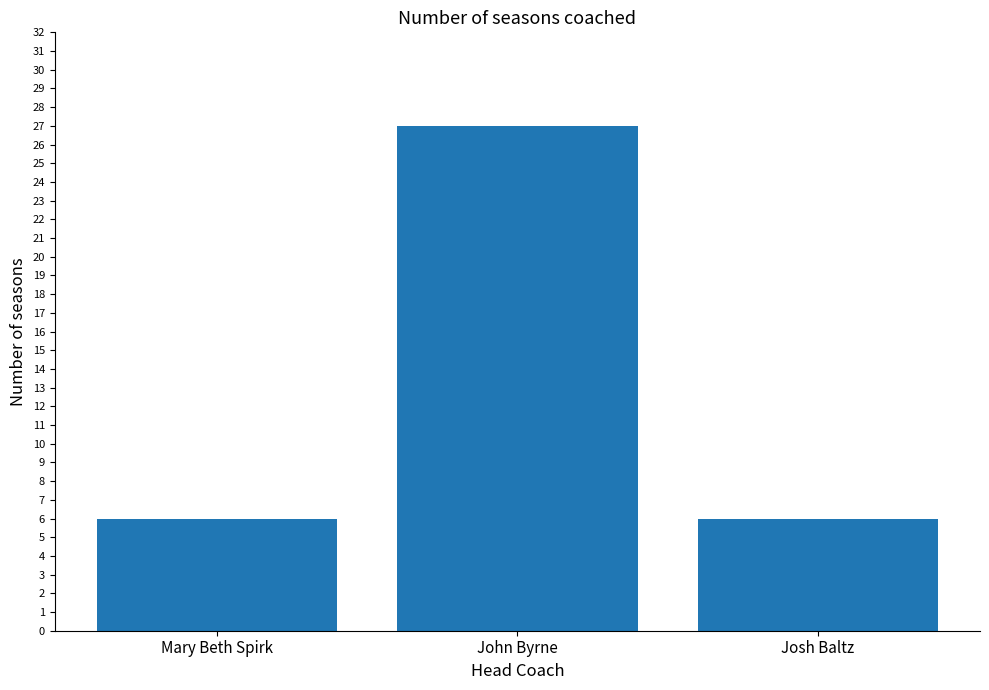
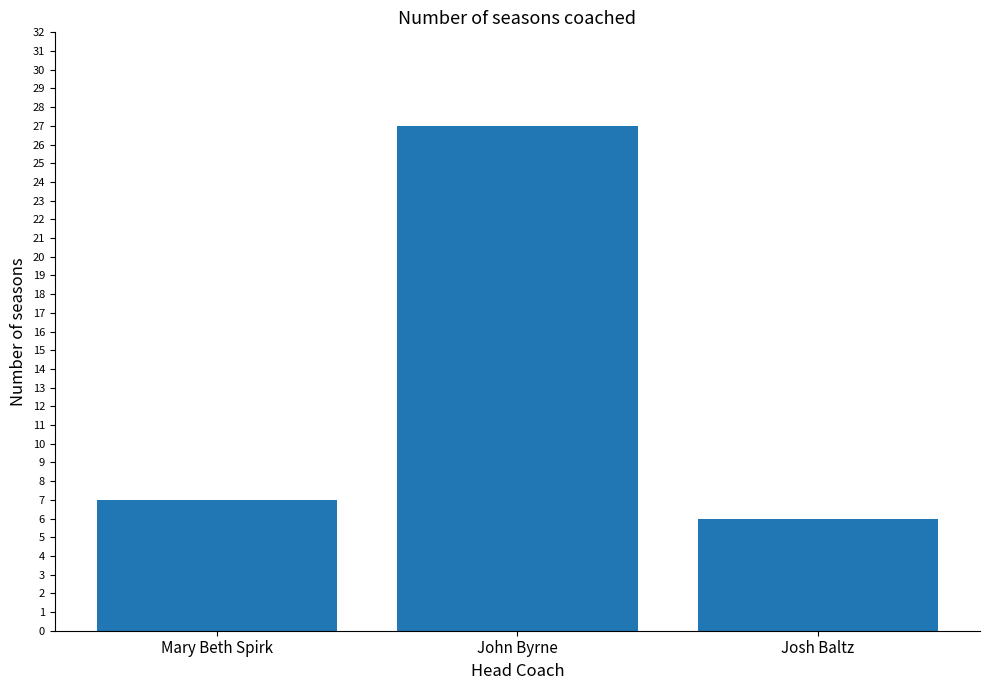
  {
-   "Mary Beth Spirk": 6,
+   "Mary Beth Spirk": 7,
    "John Byrne": 27,
    "Josh Baltz": 6
  }
